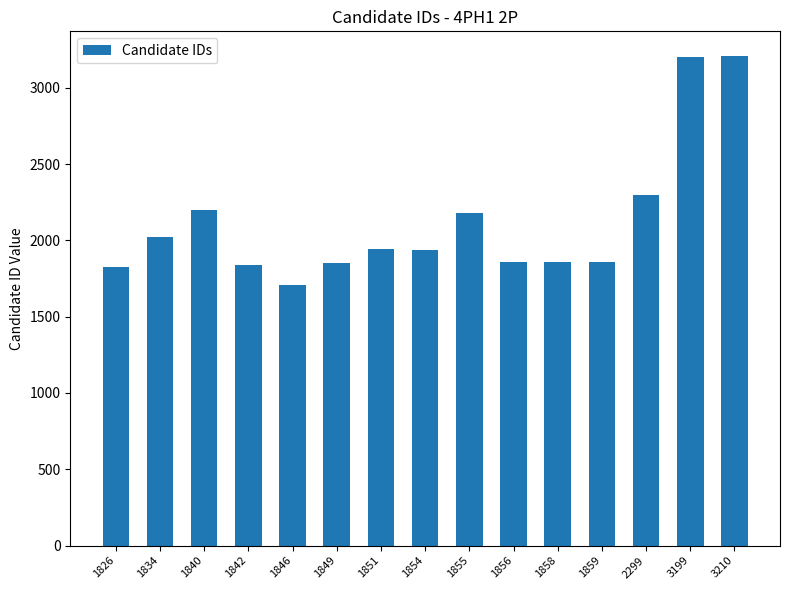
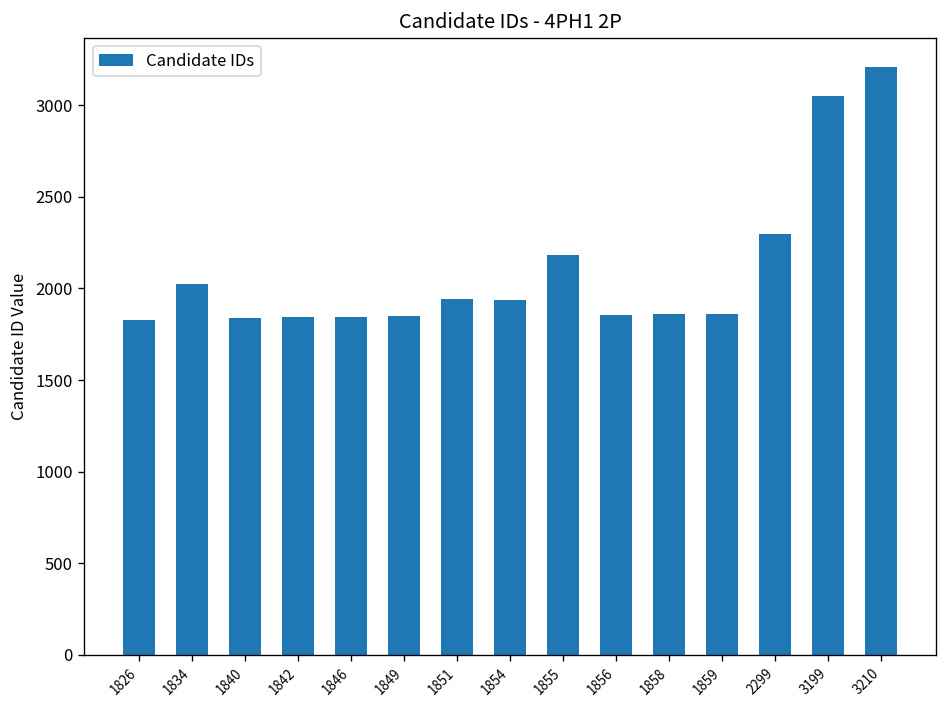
  {
    "1826": 1830,
    "1834": 2020,
-   "1840": 2200,
+   "1840": 1840,
    "1842": 1840,
-   "1846": 1710,
+   "1846": 1850,
    "1849": 1850,
    "1851": 1940,
    "1854": 1940,
    "1855": 2180,
    "1856": 1860,
    "1858": 1860,
    "1859": 1860,
    "2299": 2300,
-   "3199": 3200,
+   "3199": 3050,
    "3210": 3210
  }
